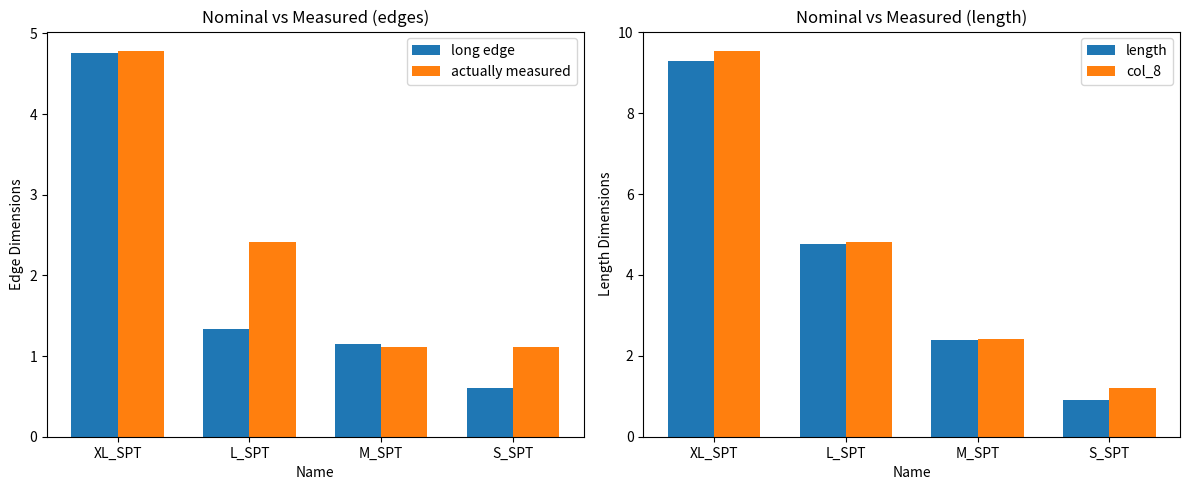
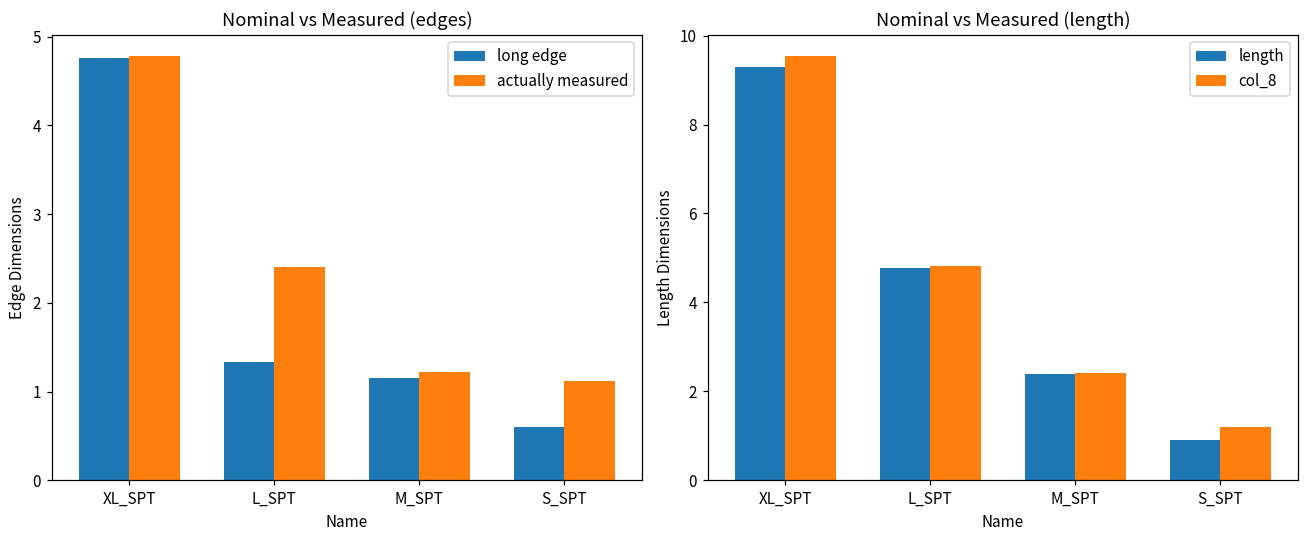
  {
    "Nominal vs Measured (edges)": {
      "long edge": {
        "XL_SPT": 4.8,
        "L_SPT": 1.3,
        "M_SPT": 1.2,
        "S_SPT": 0.6
      },
      "actually measured": {
        "XL_SPT": 4.8,
        "L_SPT": 2.4,
-       "M_SPT": 1.1,
+       "M_SPT": 1.2,
        "S_SPT": 1.1
      }
    },
    "Nominal vs Measured (length)": {
      "length": {
        "XL_SPT": 9.3,
        "L_SPT": 4.8,
        "M_SPT": 2.4,
        "S_SPT": 0.9
      },
      "col_8": {
        "XL_SPT": 9.5,
        "L_SPT": 4.8,
        "M_SPT": 2.4,
        "S_SPT": 1.2
      }
    }
  }
